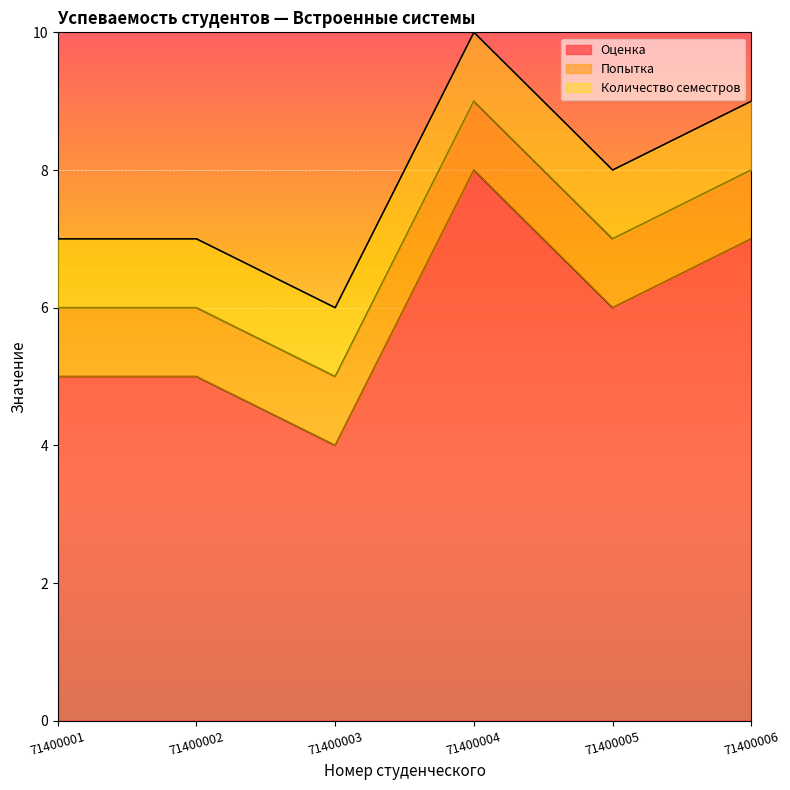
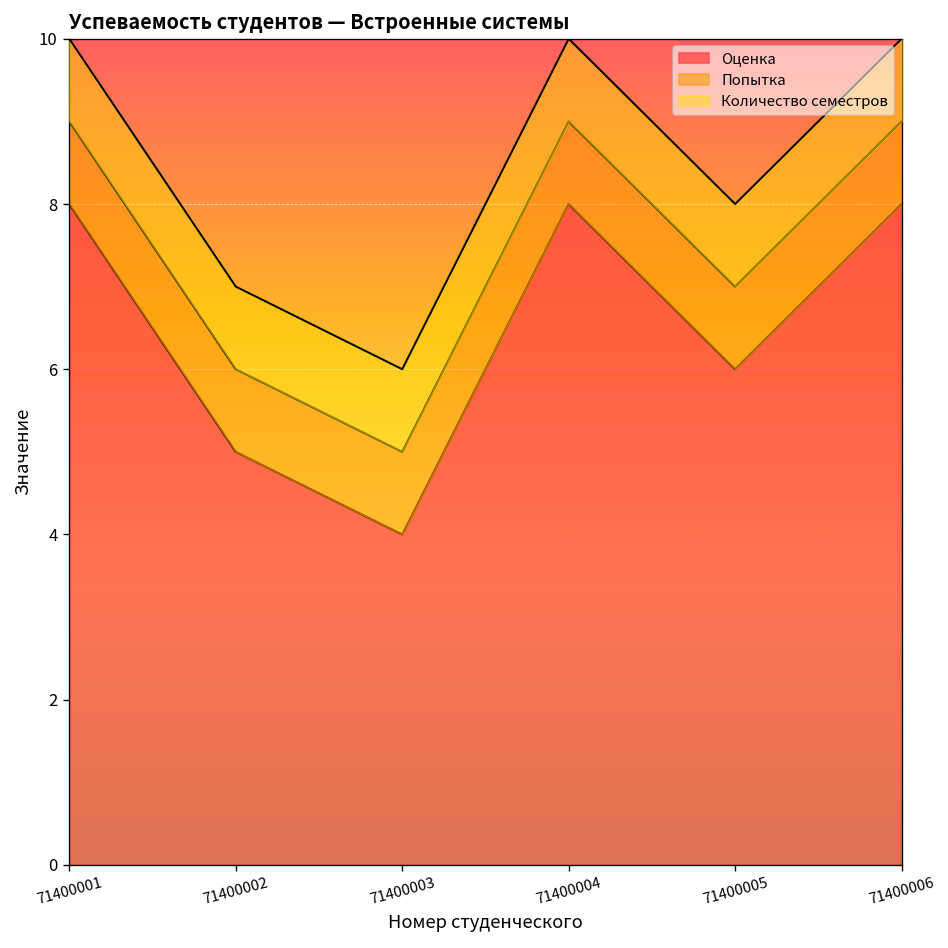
  {
    "Оценка": {
-     "71400001": 5,
+     "71400001": 8,
      "71400002": 5,
      "71400003": 4,
      "71400004": 8,
      "71400005": 6,
-     "71400006": 7
+     "71400006": 8
    }
  }
